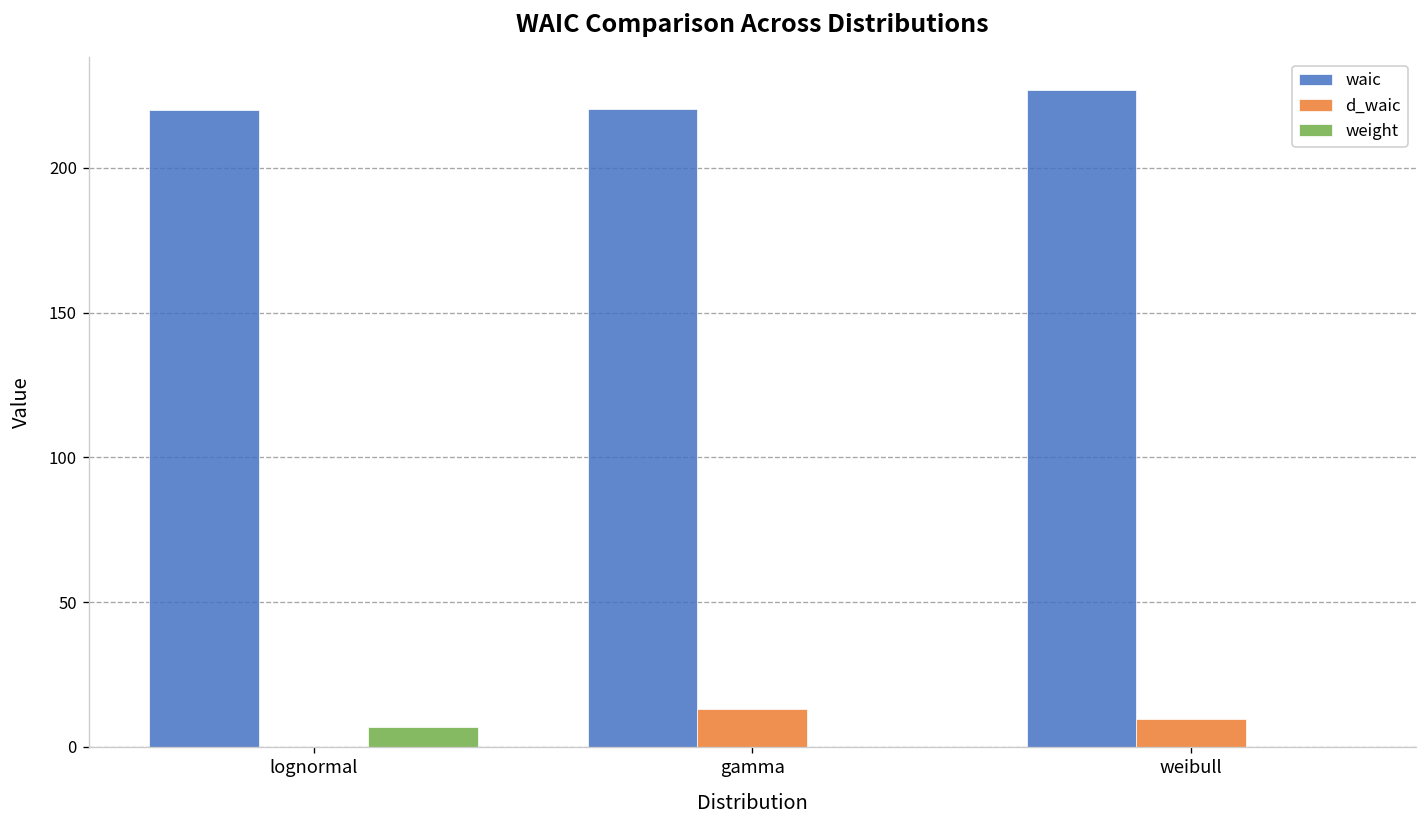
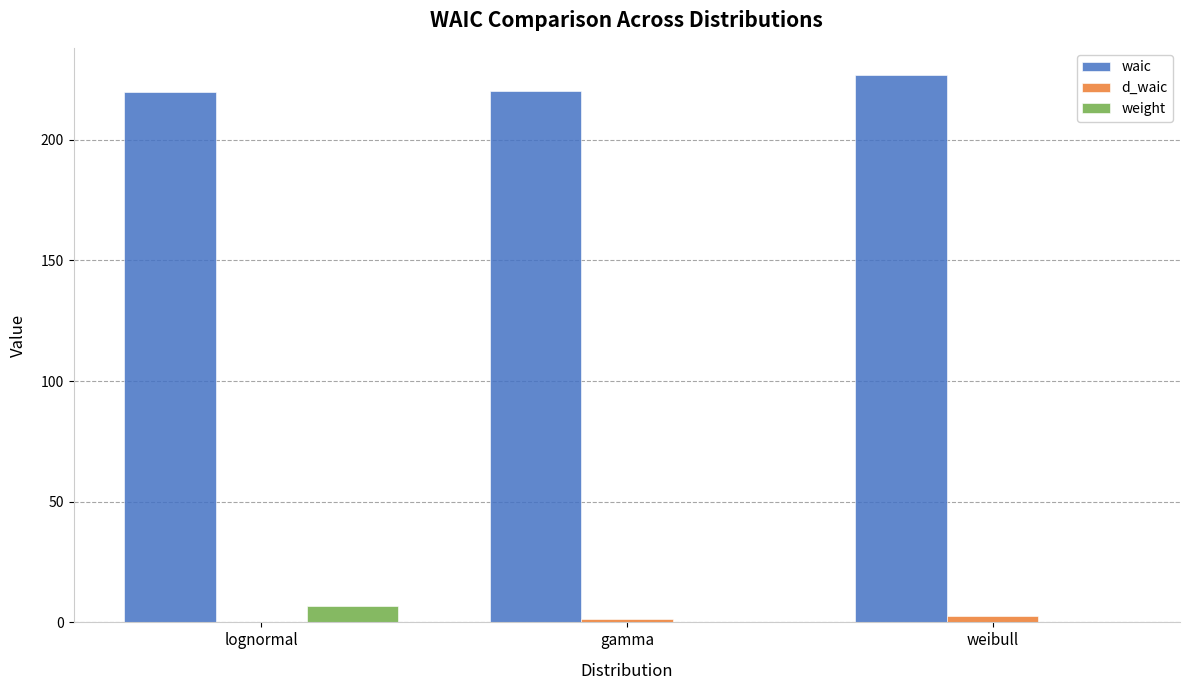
  {
    "waic": {
      "lognormal": 220,
      "gamma": 220,
      "weibull": 227
    },
    "d_waic": {
      "lognormal": 0,
-     "gamma": 13,
-     "weibull": 10
+     "gamma": 1,
+     "weibull": 3
    },
    "weight": {
      "lognormal": 7,
      "gamma": 0,
      "weibull": 0
    }
  }
